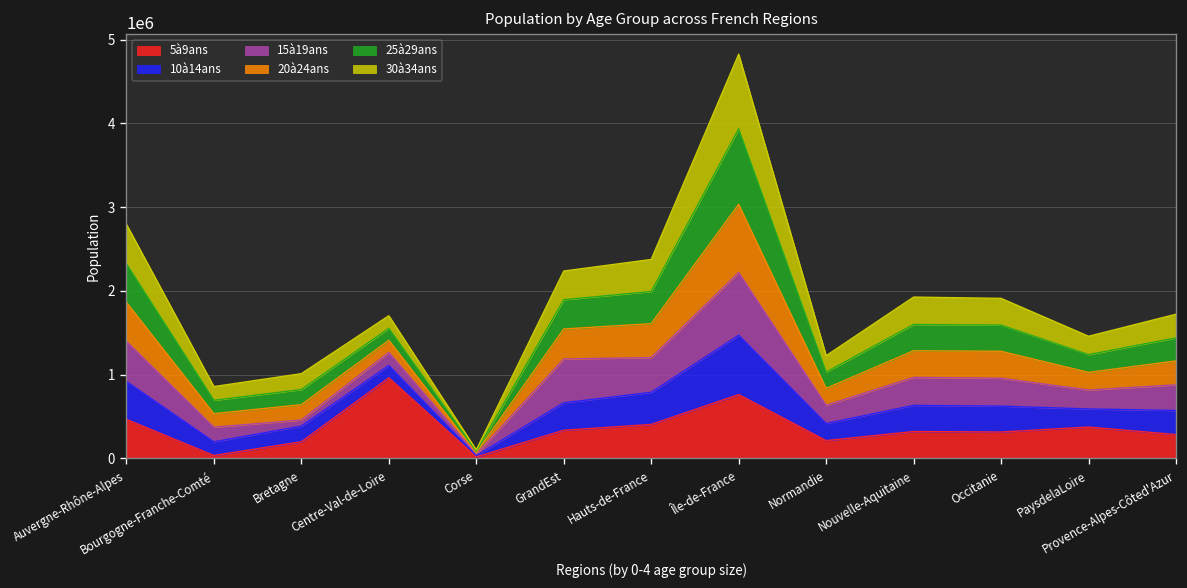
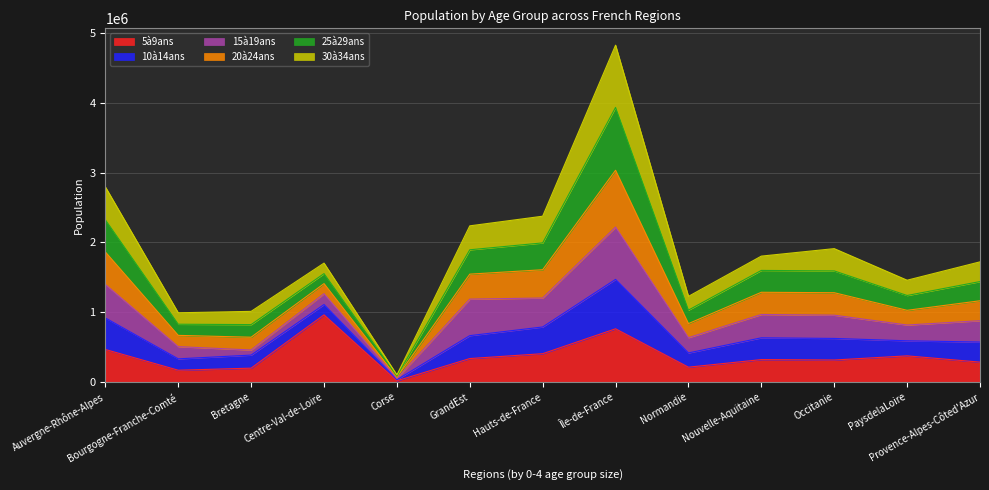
  {
    "5à9ans": {
      "Auvergne-Rhône-Alpes": 500000,
-     "Bourgogne-Franche-Comté": 0,
+     "Bourgogne-Franche-Comté": 200000,
      "Bretagne": 200000,
      "Centre-Val-de-Loire": 1000000,
      "GrandEst": 300000,
      "Hauts-de-France": 400000,
      "Île-de-France": 800000,
      "Normandie": 200000,
      "Nouvelle-Aquitaine": 300000,
      "Occitanie": 300000,
      "PaysdelaLoire": 400000,
      "Provence-Alpes-Côted'Azur": 300000
    },
    "10à14ans": {
      "Auvergne-Rhône-Alpes": 500000,
      "Bourgogne-Franche-Comté": 200000,
      "Bretagne": 200000,
      "Centre-Val-de-Loire": 100000,
      "GrandEst": 300000,
      "Hauts-de-France": 400000,
      "Île-de-France": 700000,
      "Normandie": 200000,
      "Nouvelle-Aquitaine": 300000,
      "Occitanie": 300000,
      "PaysdelaLoire": 200000,
      "Provence-Alpes-Côted'Azur": 300000
    },
    "15à19ans": {
      "Auvergne-Rhône-Alpes": 500000,
      "Bourgogne-Franche-Comté": 200000,
      "Bretagne": 100000,
      "Centre-Val-de-Loire": 200000,
      "GrandEst": 500000,
      "Hauts-de-France": 400000,
      "Île-de-France": 700000,
      "Normandie": 200000,
      "Nouvelle-Aquitaine": 300000,
      "Occitanie": 300000,
      "PaysdelaLoire": 200000,
      "Provence-Alpes-Côted'Azur": 300000
    },
    "20à24ans": {
      "Auvergne-Rhône-Alpes": 500000,
      "Bourgogne-Franche-Comté": 200000,
      "Bretagne": 200000,
      "Centre-Val-de-Loire": 100000,
      "GrandEst": 400000,
      "Hauts-de-France": 400000,
      "Île-de-France": 800000,
      "Normandie": 200000,
      "Nouvelle-Aquitaine": 300000,
      "Occitanie": 300000,
      "PaysdelaLoire": 200000,
      "Provence-Alpes-Côted'Azur": 300000
    },
    "25à29ans": {
      "Auvergne-Rhône-Alpes": 500000,
      "Bourgogne-Franche-Comté": 200000,
      "Bretagne": 200000,
      "Centre-Val-de-Loire": 100000,
      "GrandEst": 300000,
      "Hauts-de-France": 400000,
      "Île-de-France": 900000,
      "Normandie": 200000,
      "Nouvelle-Aquitaine": 300000,
      "Occitanie": 300000,
      "PaysdelaLoire": 200000,
      "Provence-Alpes-Côted'Azur": 300000
    },
    "30à34ans": {
      "Auvergne-Rhône-Alpes": 500000,
      "Bourgogne-Franche-Comté": 200000,
      "Bretagne": 200000,
      "Centre-Val-de-Loire": 200000,
      "GrandEst": 300000,
      "Hauts-de-France": 400000,
      "Île-de-France": 900000,
      "Normandie": 200000,
-     "Nouvelle-Aquitaine": 300000,
+     "Nouvelle-Aquitaine": 200000,
      "Occitanie": 300000,
      "PaysdelaLoire": 200000,
      "Provence-Alpes-Côted'Azur": 300000
    }
  }
